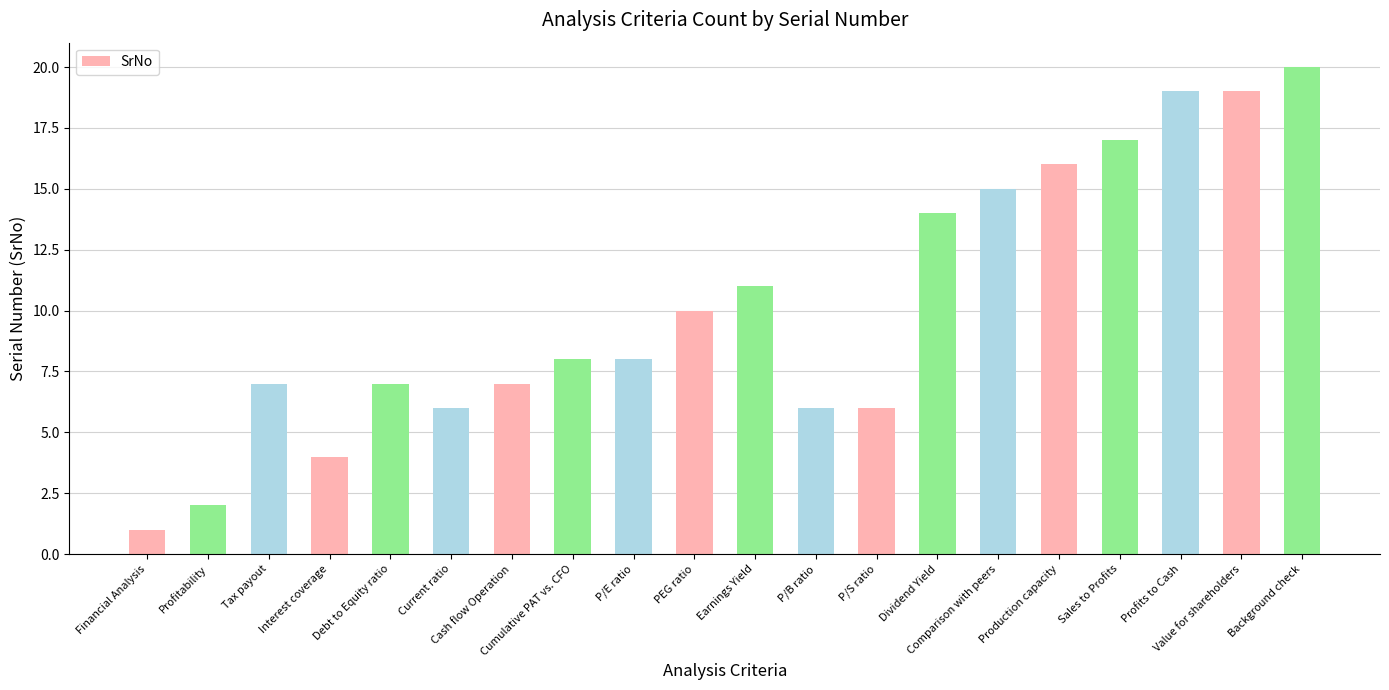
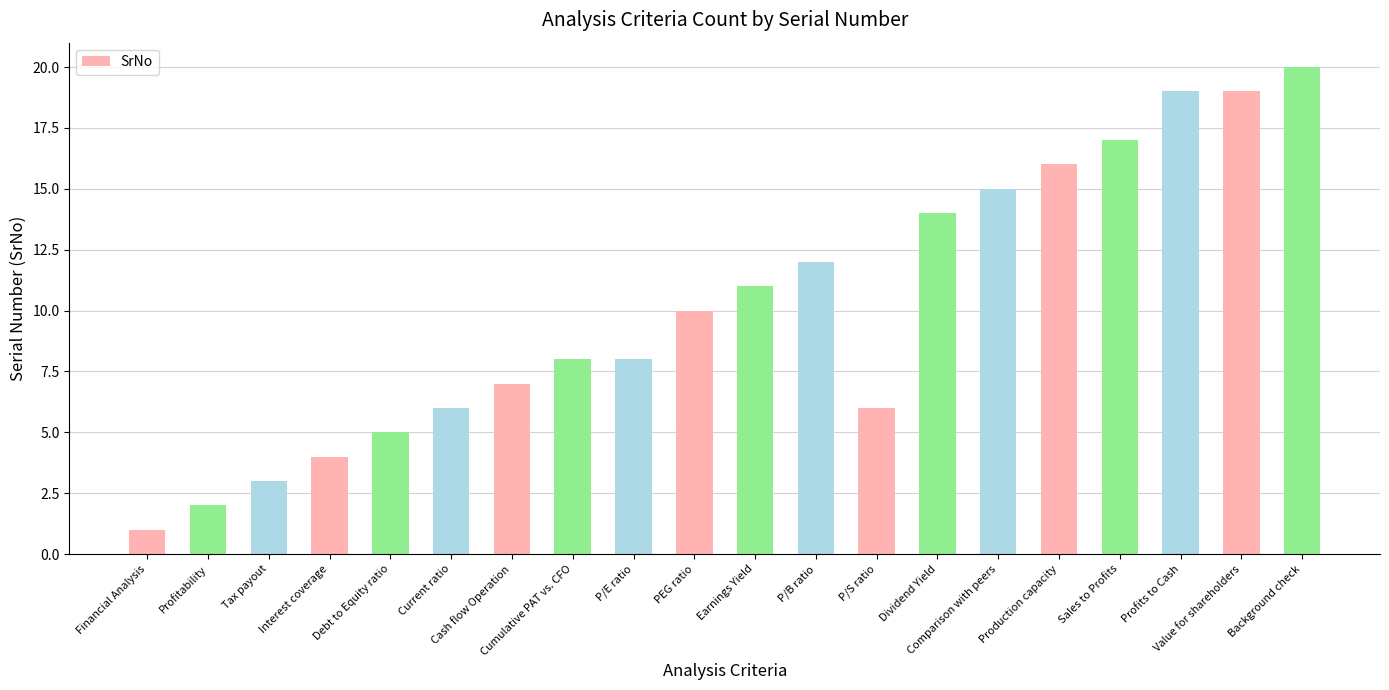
  {
    "Financial Analysis": 1,
    "Profitability": 2,
-   "Tax payout": 7,
+   "Tax payout": 3,
    "Interest coverage": 4,
-   "Debt to Equity ratio": 7,
+   "Debt to Equity ratio": 5,
    "Current ratio": 6,
    "Cash flow Operation": 7,
    "Cumulative PAT vs. CFO": 8,
    "P/E ratio": 8,
    "PEG ratio": 10,
    "Earnings Yield": 11,
-   "P/B ratio": 6,
+   "P/B ratio": 12,
    "P/S ratio": 6,
    "Dividend Yield": 14,
    "Comparison with peers": 15,
    "Production capacity": 16,
    "Sales to Profits": 17,
    "Profits to Cash": 19,
    "Value for shareholders": 19,
    "Background check": 20
  }
